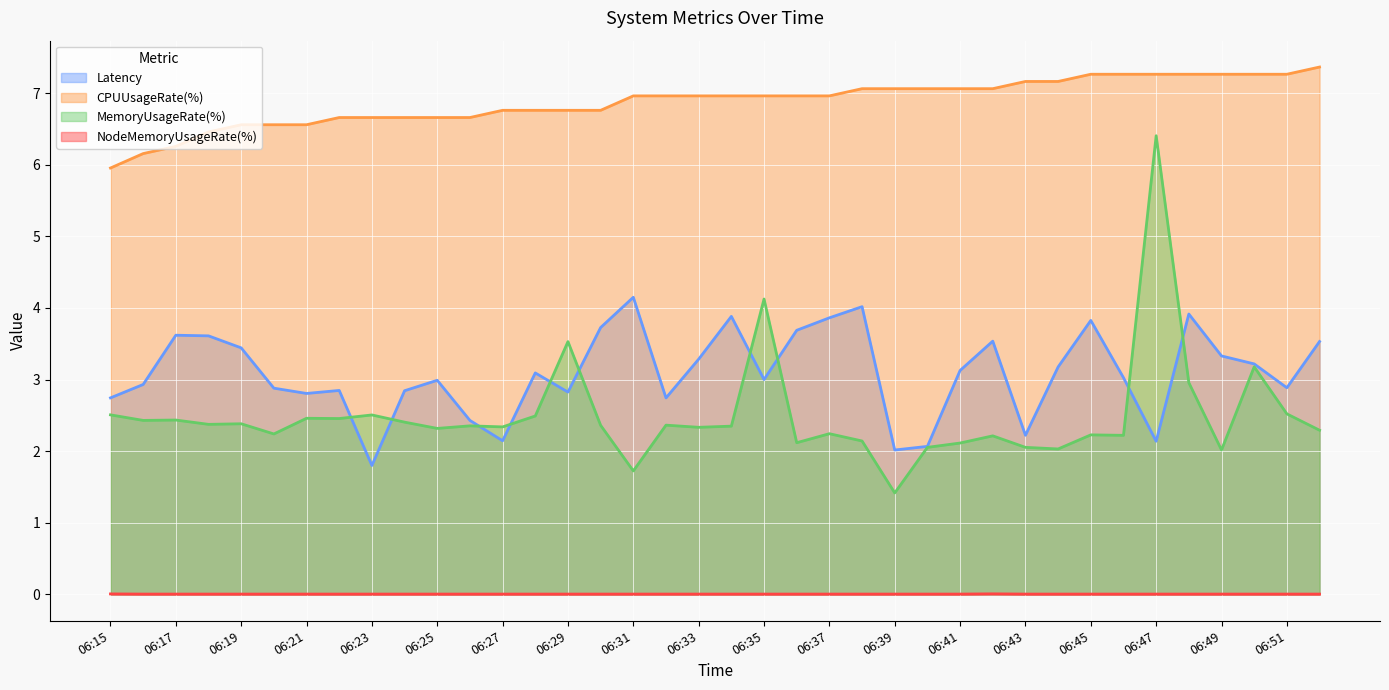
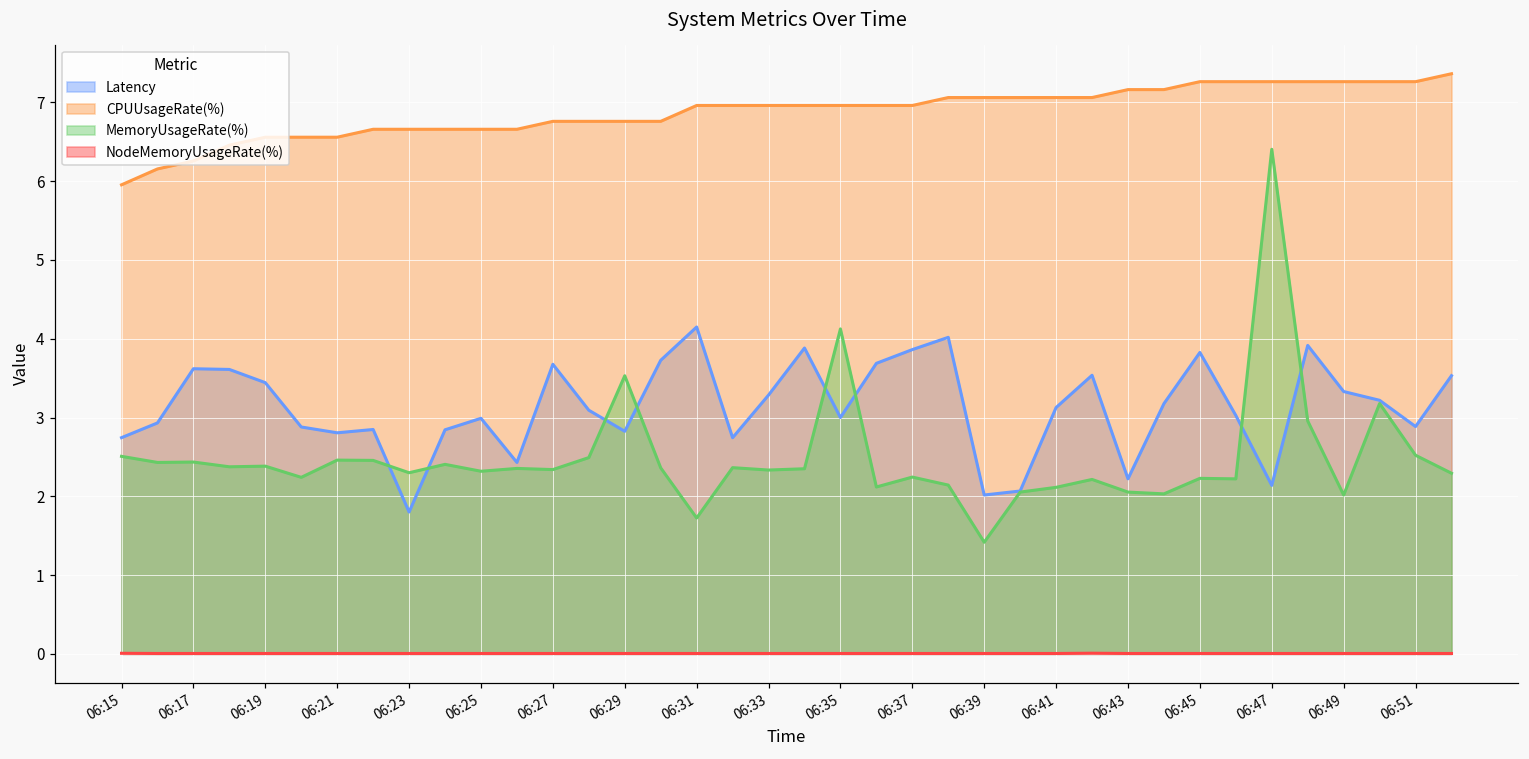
  {
    "Latency": {
      "06:15": 2.7,
      "06:17": 3.6,
      "06:19": 3.4,
      "06:21": 2.8,
      "06:23": 1.8,
      "06:25": 3.0,
-     "06:27": 2.1,
+     "06:27": 3.7,
      "06:29": 2.8,
      "06:31": 4.1,
      "06:33": 3.3,
      "06:35": 3.0,
      "06:37": 3.9,
      "06:39": 2.0,
      "06:41": 3.1,
      "06:43": 2.2,
      "06:45": 3.8,
      "06:47": 2.1,
      "06:49": 3.3,
      "06:51": 2.9
    },
    "MemoryUsageRate(%)": {
      "06:15": 2.5,
      "06:17": 2.4,
      "06:19": 2.4,
      "06:21": 2.5,
-     "06:23": 2.5,
+     "06:23": 2.3,
      "06:25": 2.3,
      "06:27": 2.3,
      "06:29": 3.5,
      "06:31": 1.7,
      "06:33": 2.3,
      "06:35": 4.1,
      "06:37": 2.2,
      "06:39": 1.4,
      "06:41": 2.1,
      "06:43": 2.1,
      "06:45": 2.2,
      "06:47": 6.4,
      "06:49": 2.0,
      "06:51": 2.5
    }
  }
